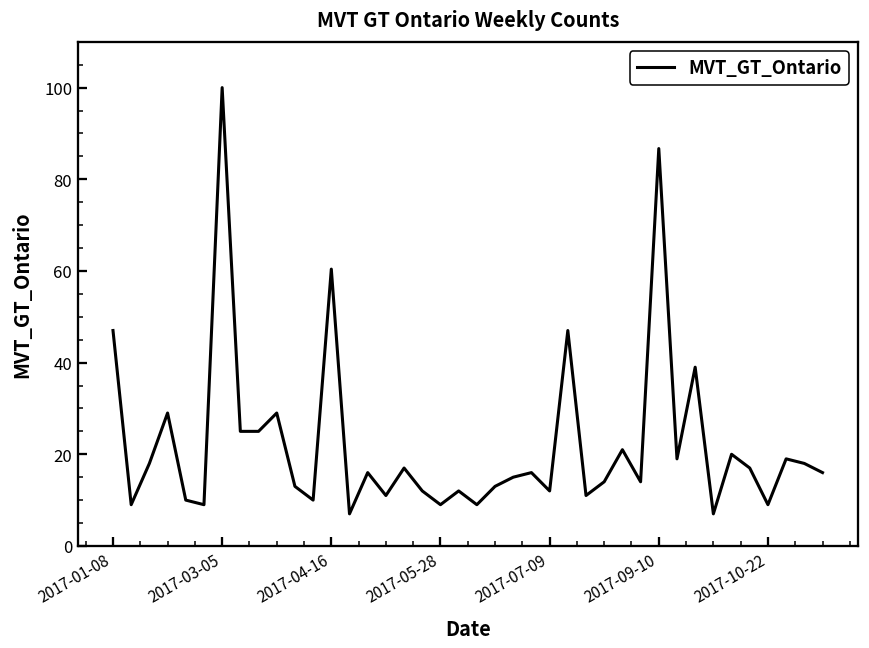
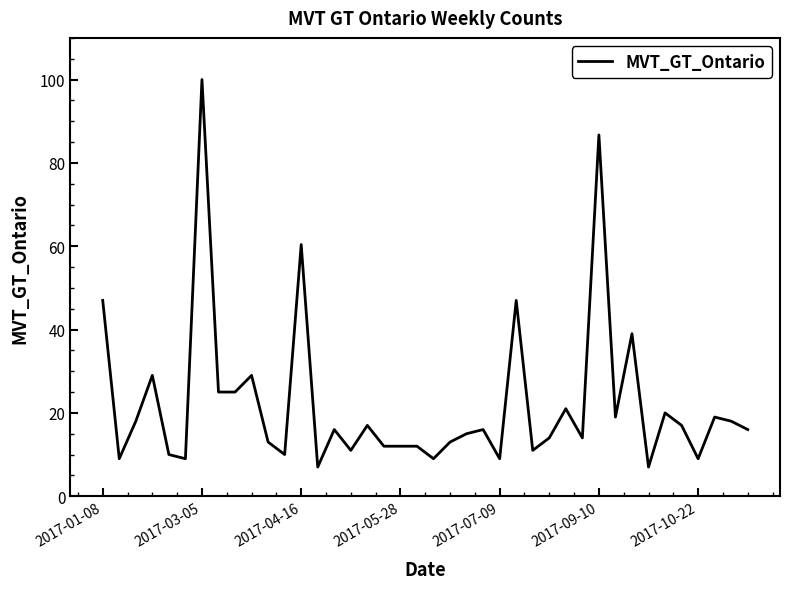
  {
    "2017-01-08": 47,
    "2017-03-05": 100,
    "2017-04-16": 60,
-   "2017-05-28": 9,
-   "2017-07-09": 12,
+   "2017-05-28": 12,
+   "2017-07-09": 9,
    "2017-09-10": 87,
    "2017-10-22": 9
  }
